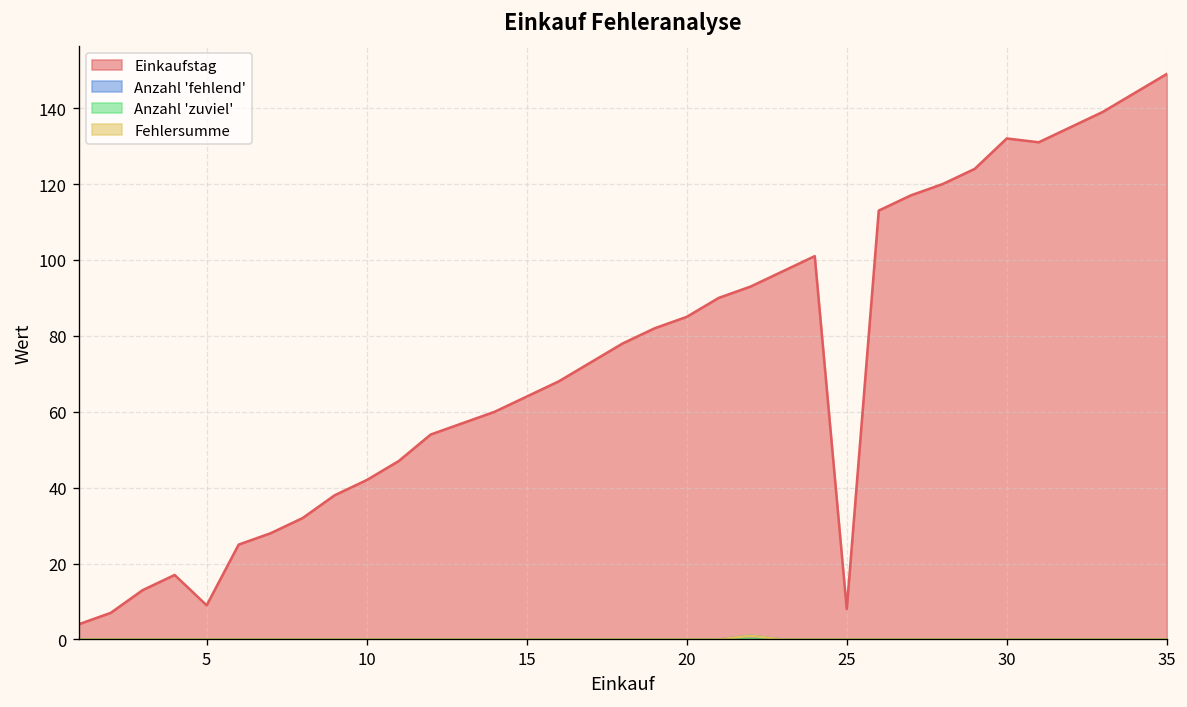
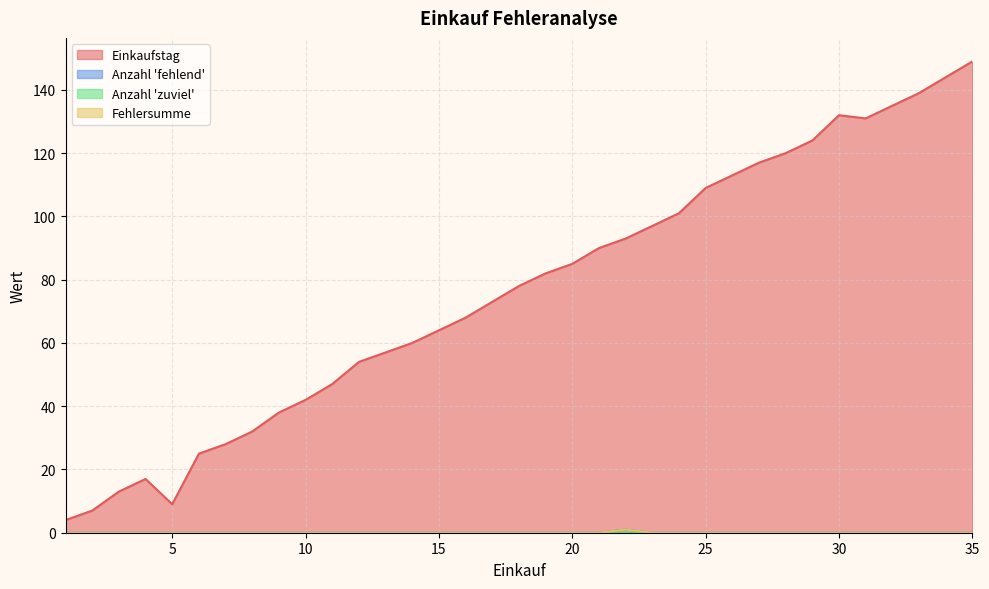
  {
    "Einkaufstag": {
      "5": 9,
      "10": 42,
      "15": 64,
      "20": 85,
-     "25": 8,
+     "25": 109,
      "30": 132,
      "35": 149
    }
  }
